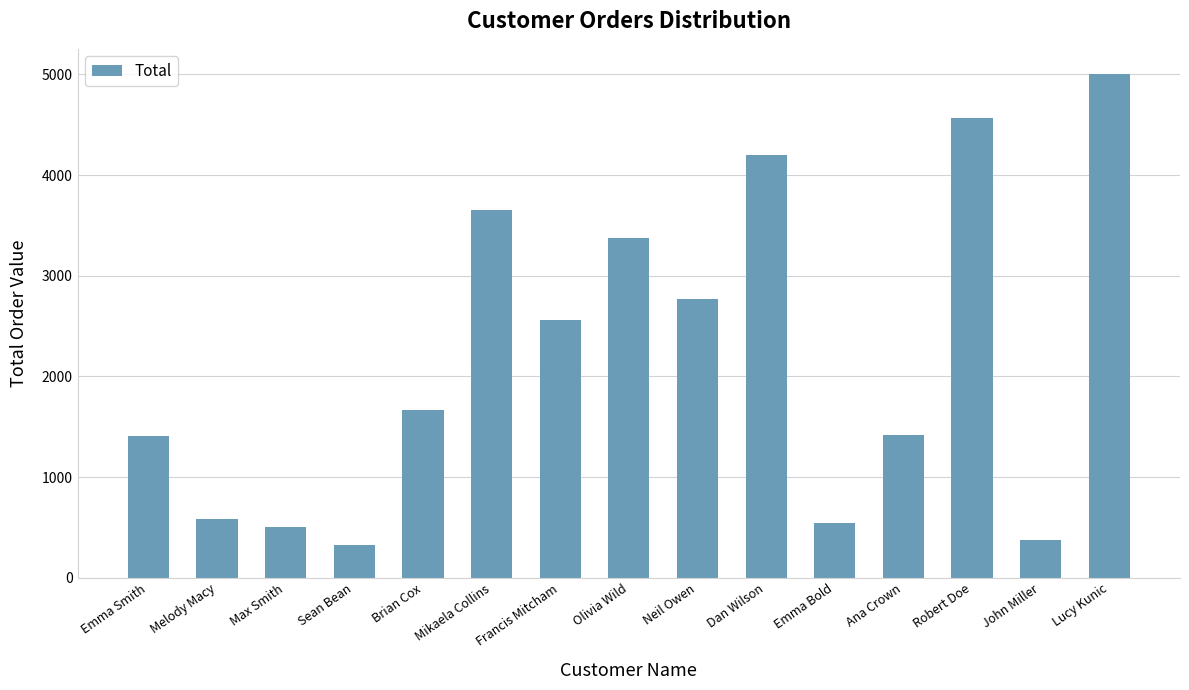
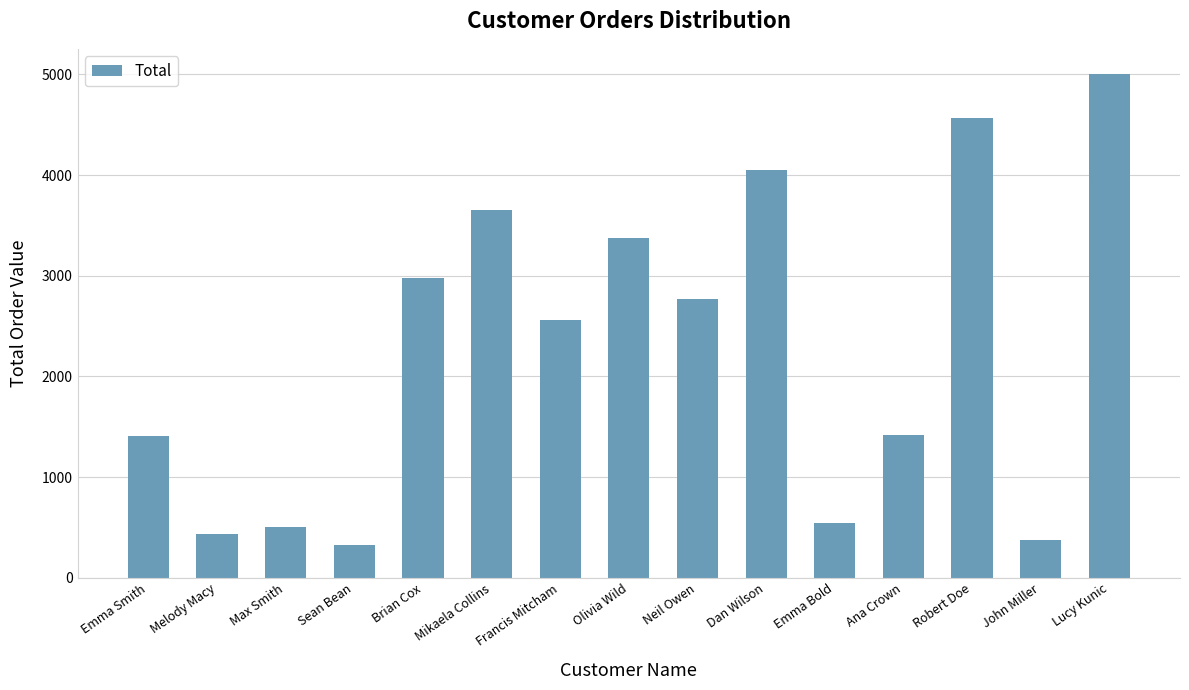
  {
    "Emma Smith": 1400,
-   "Melody Macy": 590,
+   "Melody Macy": 430,
    "Max Smith": 500,
    "Sean Bean": 320,
-   "Brian Cox": 1670,
+   "Brian Cox": 2980,
    "Mikaela Collins": 3650,
    "Francis Mitcham": 2560,
    "Olivia Wild": 3370,
    "Neil Owen": 2770,
-   "Dan Wilson": 4200,
+   "Dan Wilson": 4050,
    "Emma Bold": 550,
    "Ana Crown": 1420,
    "Robert Doe": 4560,
    "John Miller": 370,
    "Lucy Kunic": 5000
  }
